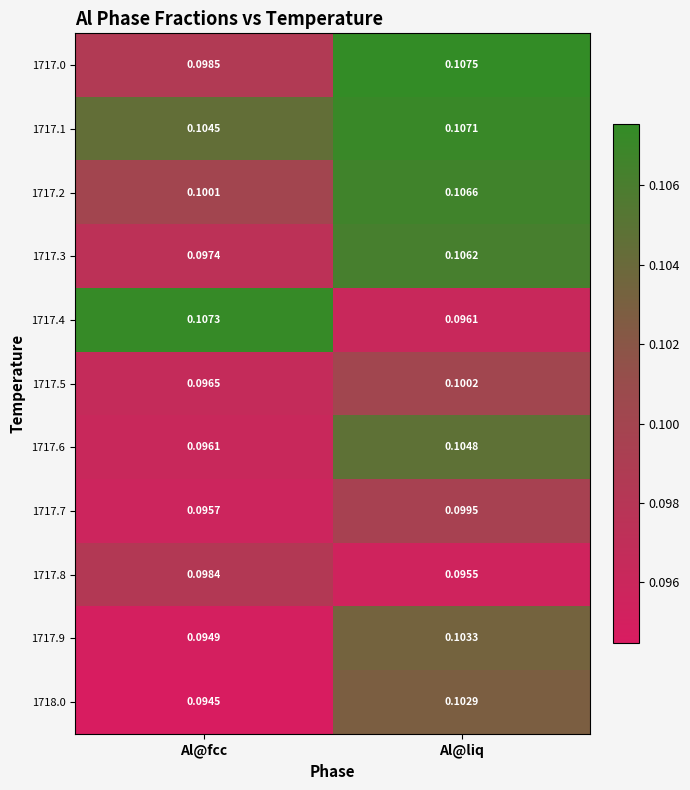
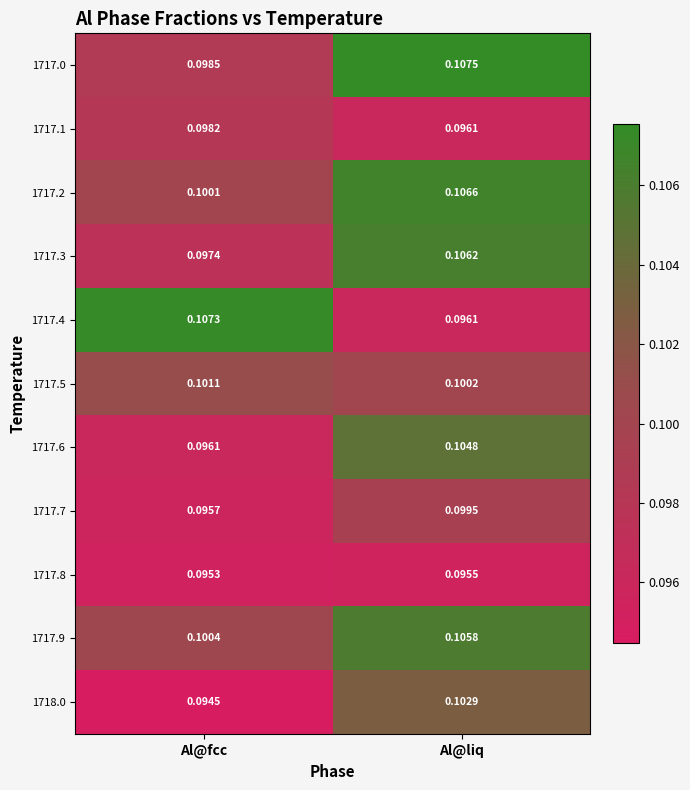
  {
    "1717.0": {
      "Al@fcc": 0.0985,
      "Al@liq": 0.1075
    },
    "1717.1": {
-     "Al@fcc": 0.1045,
-     "Al@liq": 0.1071
+     "Al@fcc": 0.0982,
+     "Al@liq": 0.0961
    },
    "1717.2": {
      "Al@fcc": 0.1001,
      "Al@liq": 0.1066
    },
    "1717.3": {
      "Al@fcc": 0.0974,
      "Al@liq": 0.1062
    },
    "1717.4": {
      "Al@fcc": 0.1073,
      "Al@liq": 0.0961
    },
    "1717.5": {
-     "Al@fcc": 0.0965,
+     "Al@fcc": 0.1011,
      "Al@liq": 0.1002
    },
    "1717.6": {
      "Al@fcc": 0.0961,
      "Al@liq": 0.1048
    },
    "1717.7": {
      "Al@fcc": 0.0957,
      "Al@liq": 0.0995
    },
    "1717.8": {
-     "Al@fcc": 0.0984,
+     "Al@fcc": 0.0953,
      "Al@liq": 0.0955
    },
    "1717.9": {
-     "Al@fcc": 0.0949,
-     "Al@liq": 0.1033
+     "Al@fcc": 0.1004,
+     "Al@liq": 0.1058
    },
    "1718.0": {
      "Al@fcc": 0.0945,
      "Al@liq": 0.1029
    }
  }
